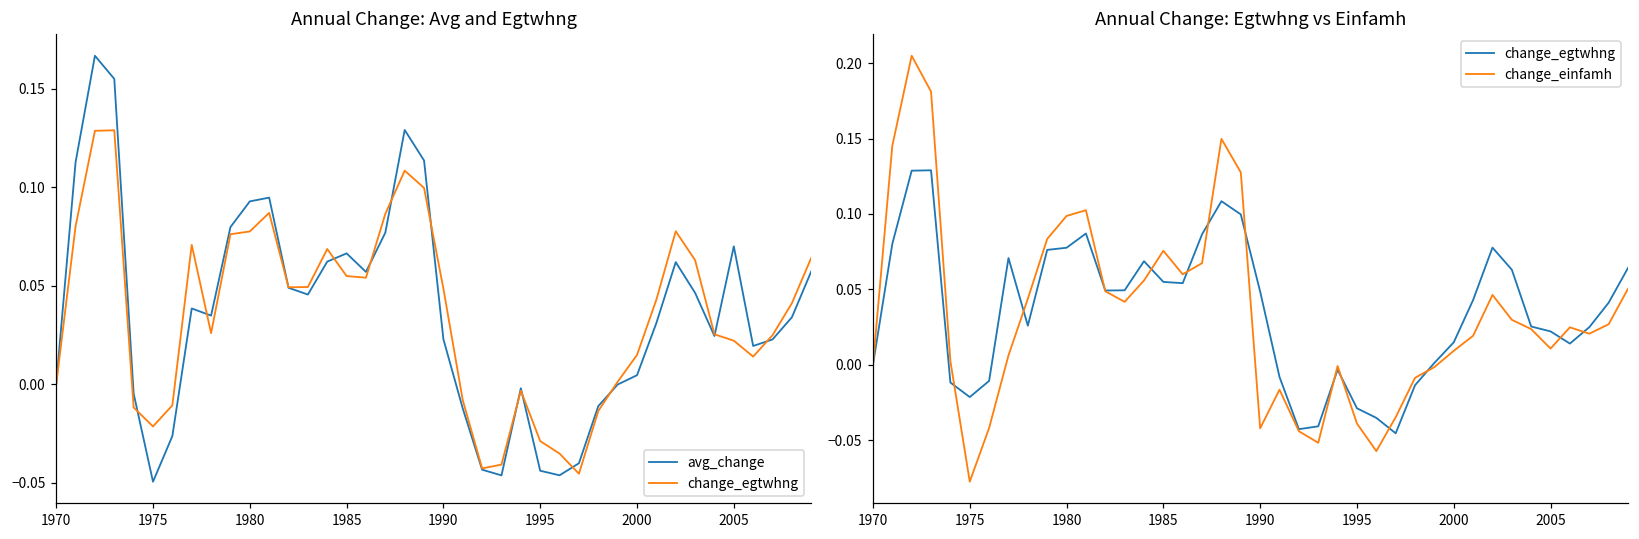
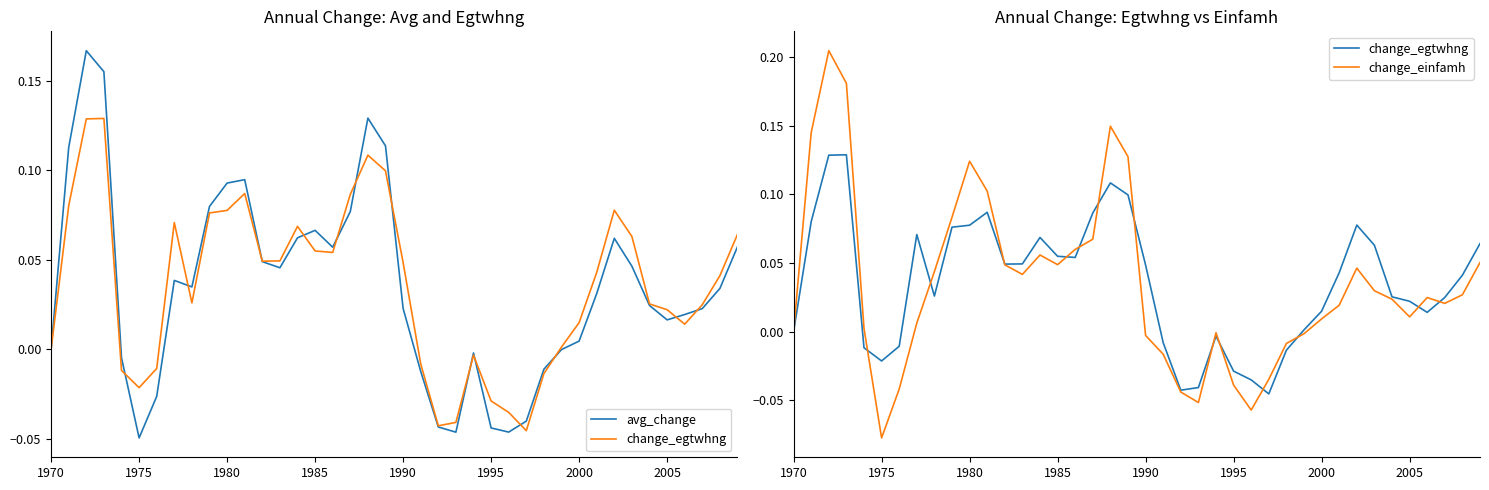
  {
    "Annual Change: Avg and Egtwhng": {
      "avg_change": {
        "1975": -0.049,
        "1980": 0.093,
        "1985": 0.066,
        "1990": 0.023,
        "1995": -0.044,
        "2000": 0.005,
-       "2005": 0.070
+       "2005": 0.016
      }
    },
    "Annual Change: Egtwhng vs Einfamh": {
      "change_egtwhng": {
        "1975": -0.021,
        "1980": 0.078,
        "1985": 0.055,
        "1990": 0.049,
        "1995": -0.029,
        "2000": 0.015,
        "2005": 0.022
      },
      "change_einfamh": {
        "1975": -0.077,
-       "1980": 0.099,
-       "1985": 0.076,
-       "1990": -0.042,
+       "1980": 0.124,
+       "1985": 0.049,
+       "1990": -0.003,
        "1995": -0.039,
        "2000": 0.009,
        "2005": 0.011
      }
    }
  }
